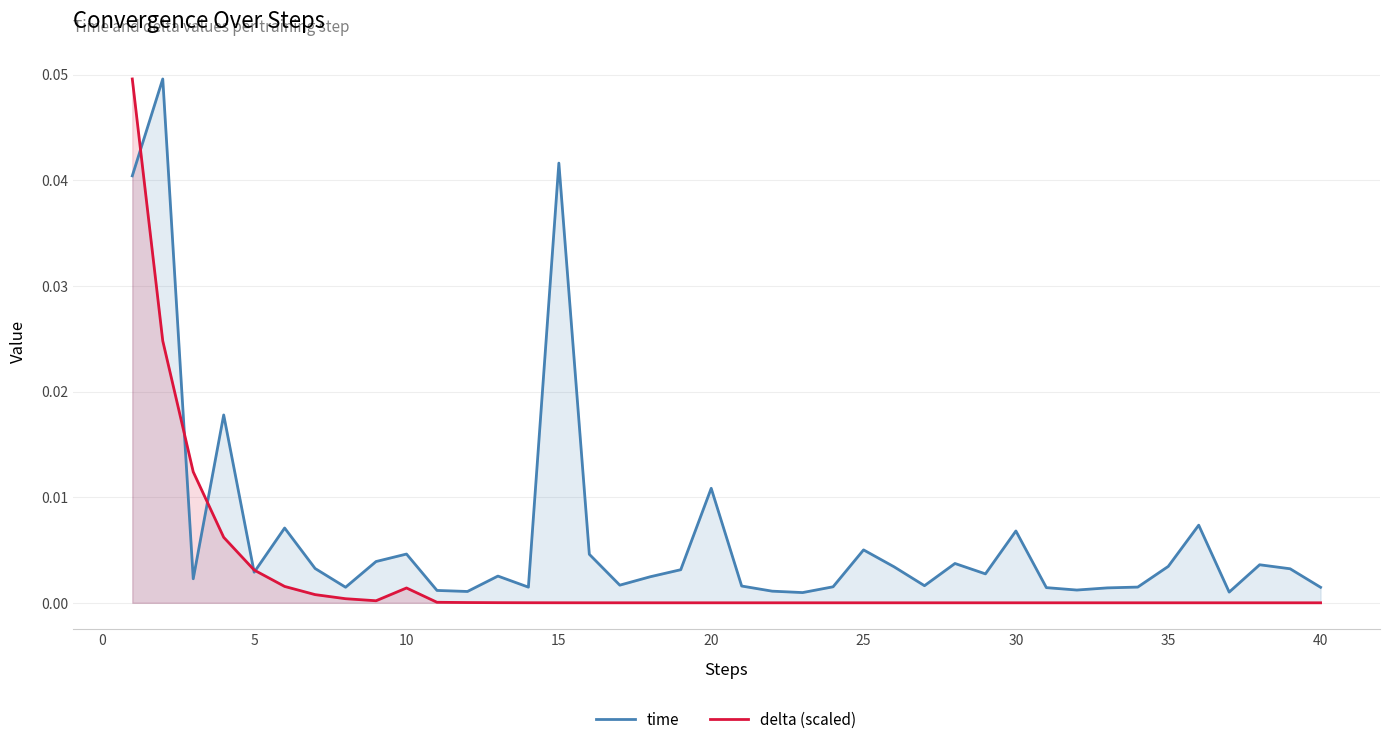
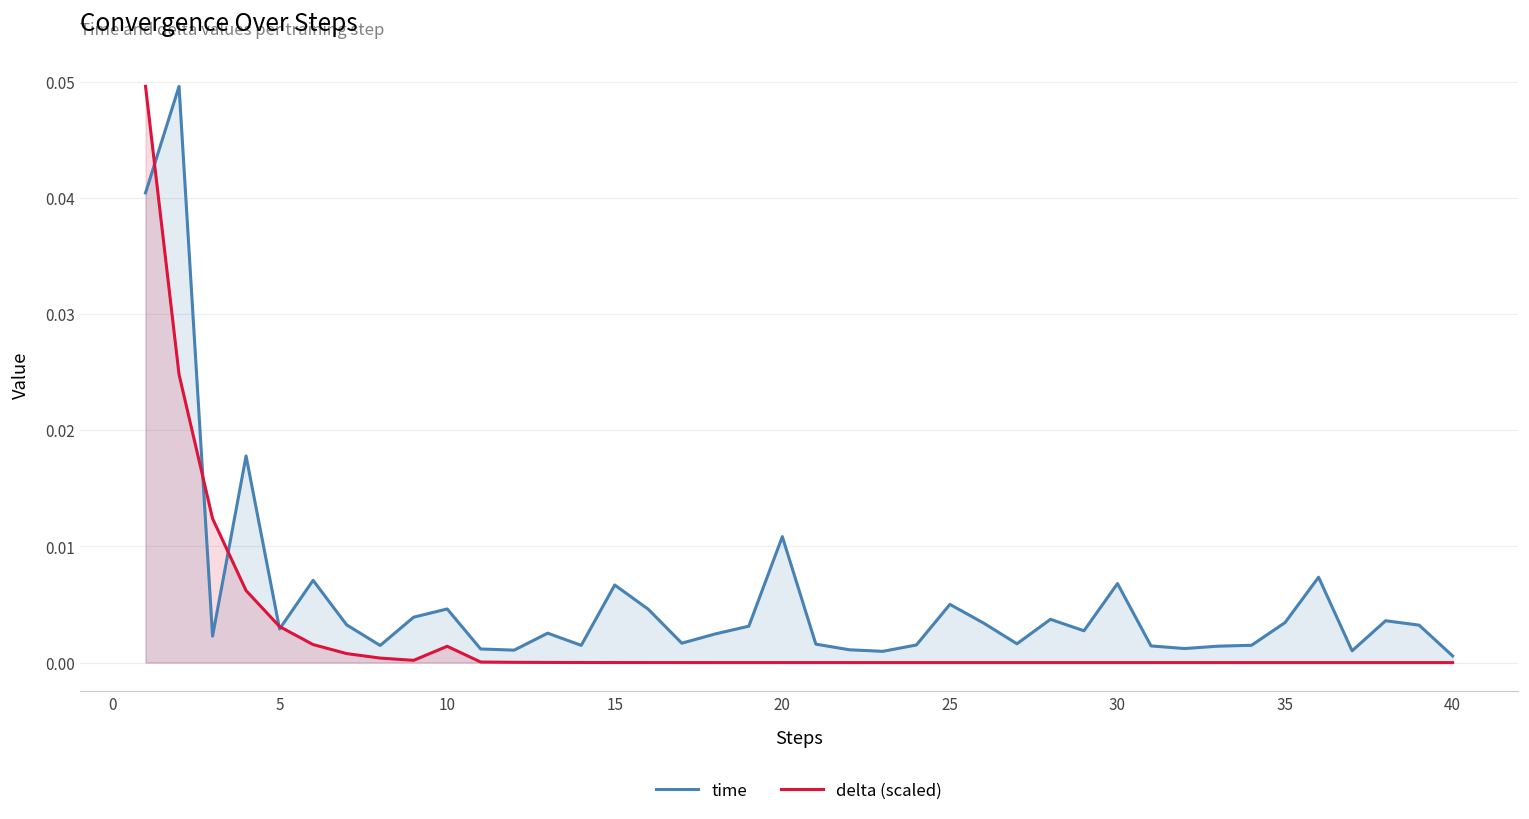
  {
    "time": {
      "10": 0.0046,
-     "15": 0.0416,
+     "15": 0.0067,
      "20": 0.0108,
      "25": 0.0050,
      "30": 0.0068,
      "35": 0.0034,
-     "40": 0.0015
+     "40": 0.0006
    },
    "delta (scaled)": {
      "10": 0.0014,
      "15": 0.0000,
      "20": 0.0000,
      "25": 0.0000,
      "30": 0.0000,
      "35": 0.0000,
      "40": 0.0000
    }
  }
